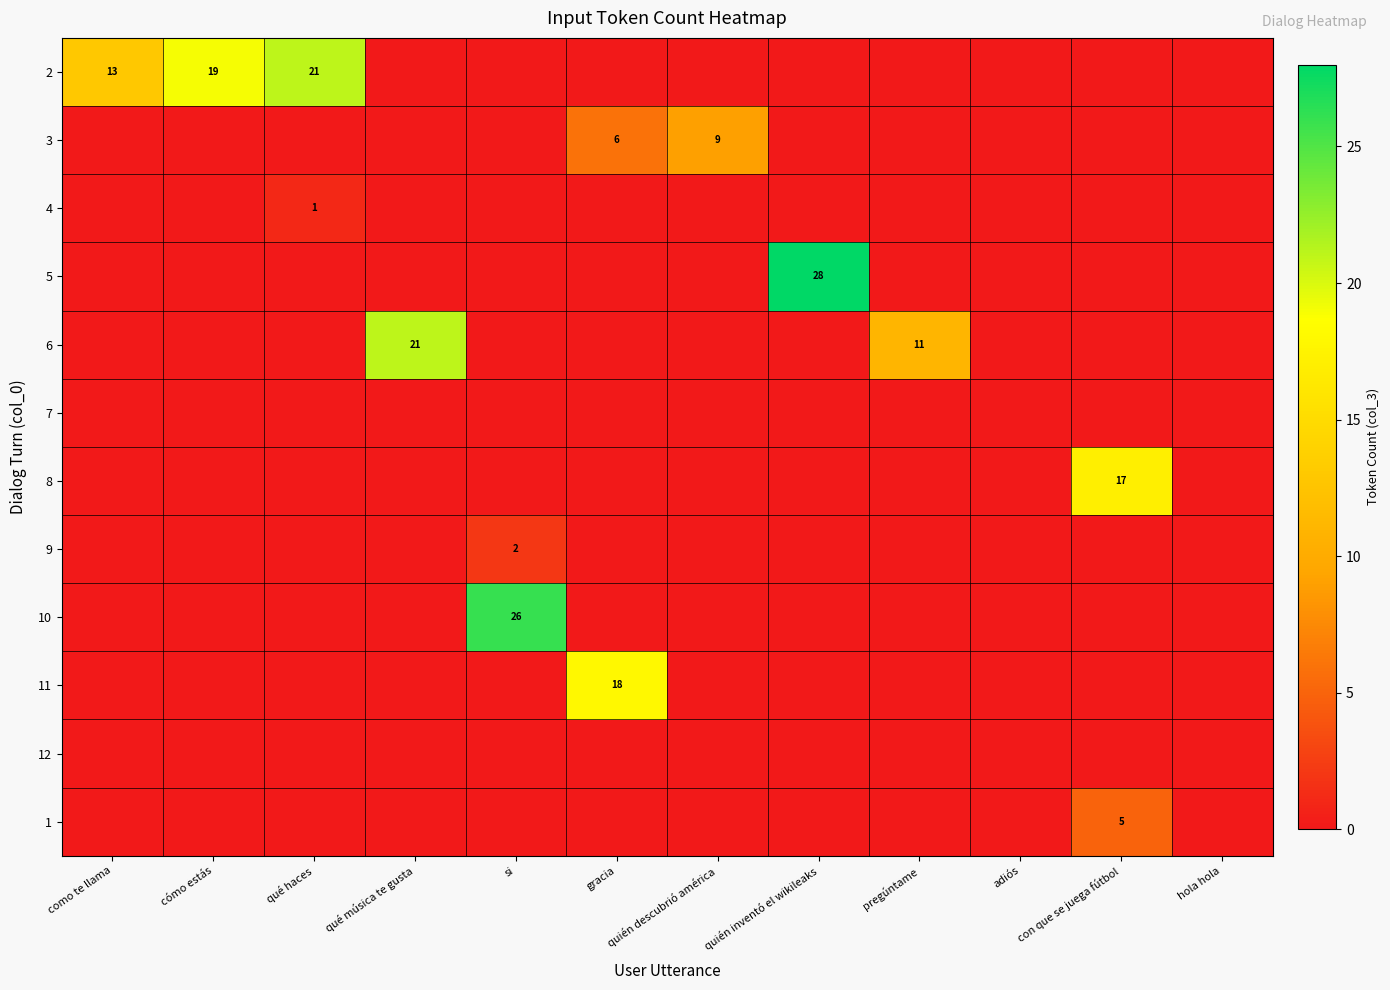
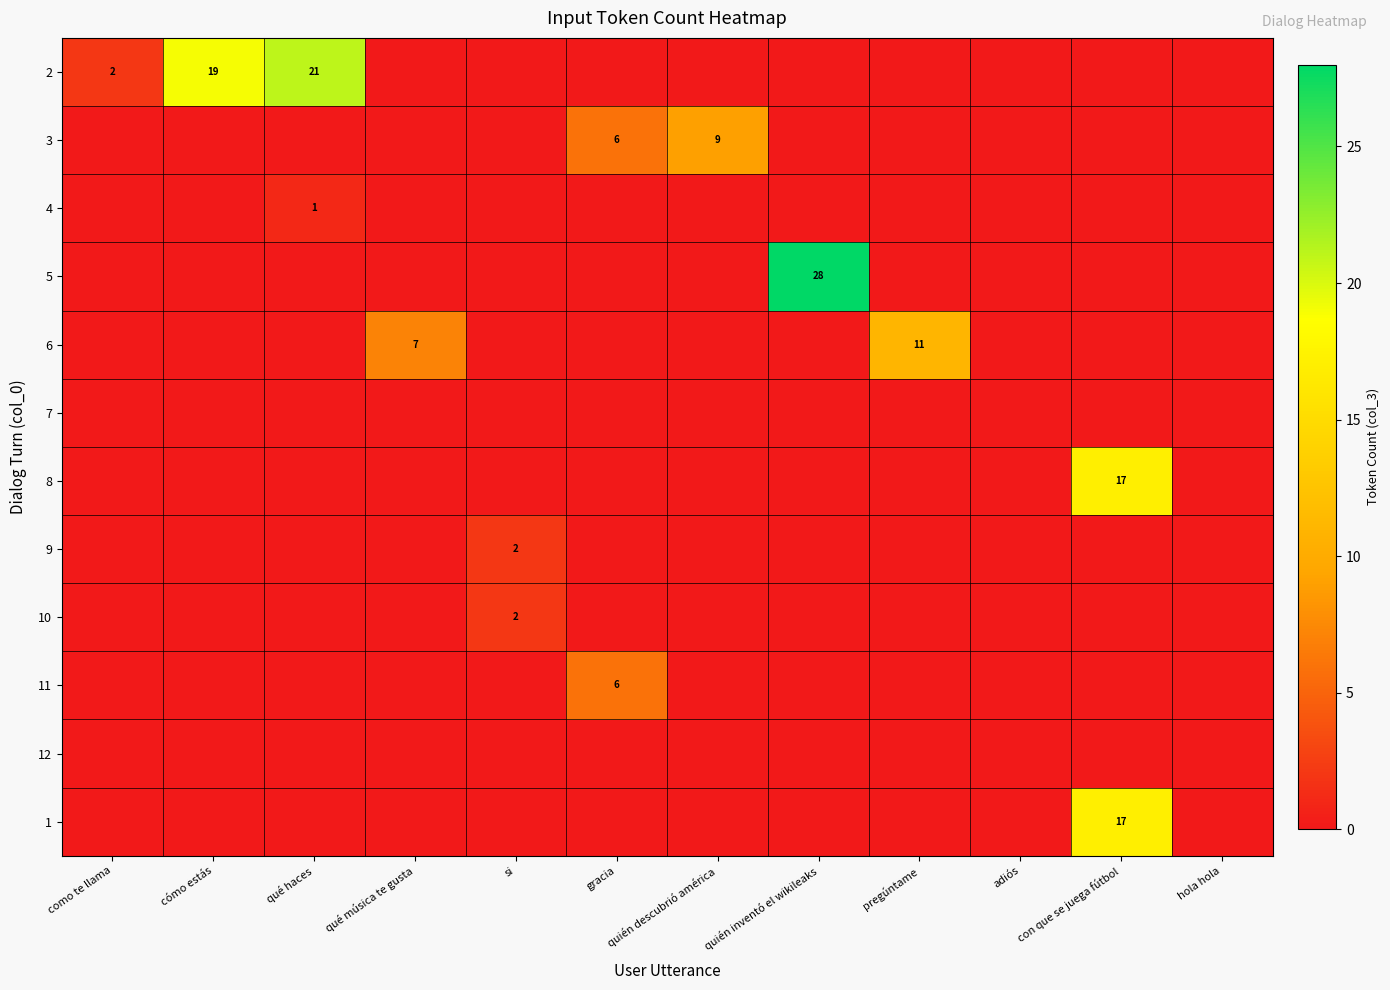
  {
    "2": {
-     "como te llama": 13,
+     "como te llama": 2,
      "cómo estás": 19,
      "qué haces": 21
    },
    "3": {
      "gracia": 6,
      "quién descubrió américa": 9
    },
    "4": {
      "qué haces": 1
    },
    "5": {
      "quién inventó el wikileaks": 28
    },
    "6": {
-     "qué música te gusta": 21,
+     "qué música te gusta": 7,
      "pregúntame": 11
    },
    "8": {
      "con que se juega fútbol": 17
    },
    "9": {
      "si": 2
    },
    "10": {
-     "si": 26
+     "si": 2
    },
    "11": {
-     "gracia": 18
+     "gracia": 6
    },
    "1": {
-     "con que se juega fútbol": 5
+     "con que se juega fútbol": 17
    }
  }
